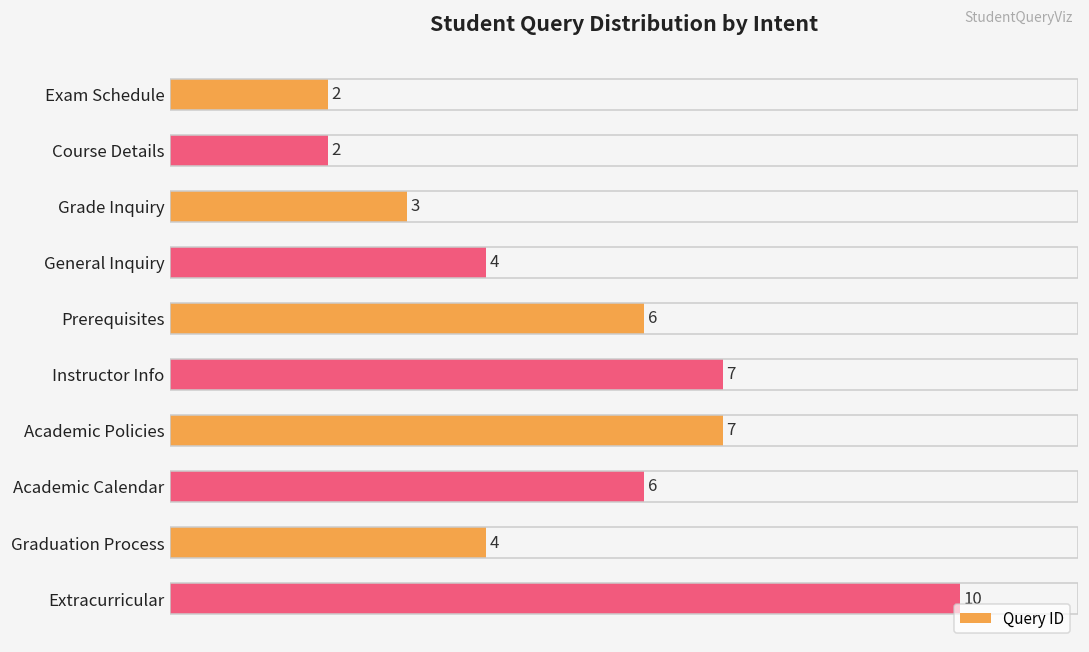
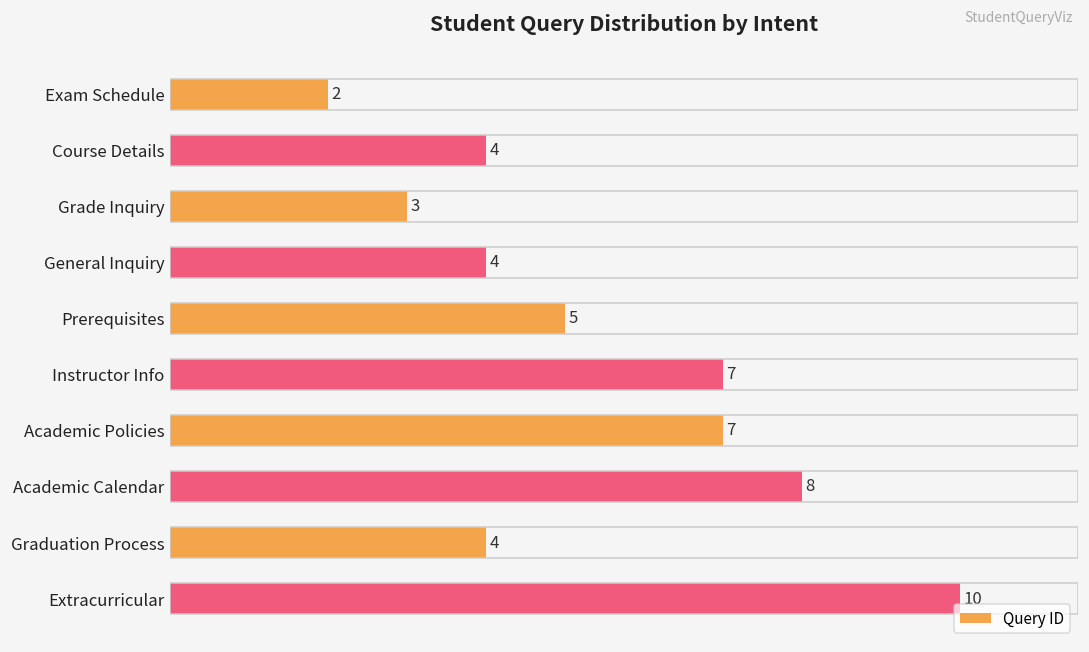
  {
    "Exam Schedule": 2,
-   "Course Details": 2,
+   "Course Details": 4,
    "Grade Inquiry": 3,
    "General Inquiry": 4,
-   "Prerequisites": 6,
+   "Prerequisites": 5,
    "Instructor Info": 7,
    "Academic Policies": 7,
-   "Academic Calendar": 6,
+   "Academic Calendar": 8,
    "Graduation Process": 4
  }
